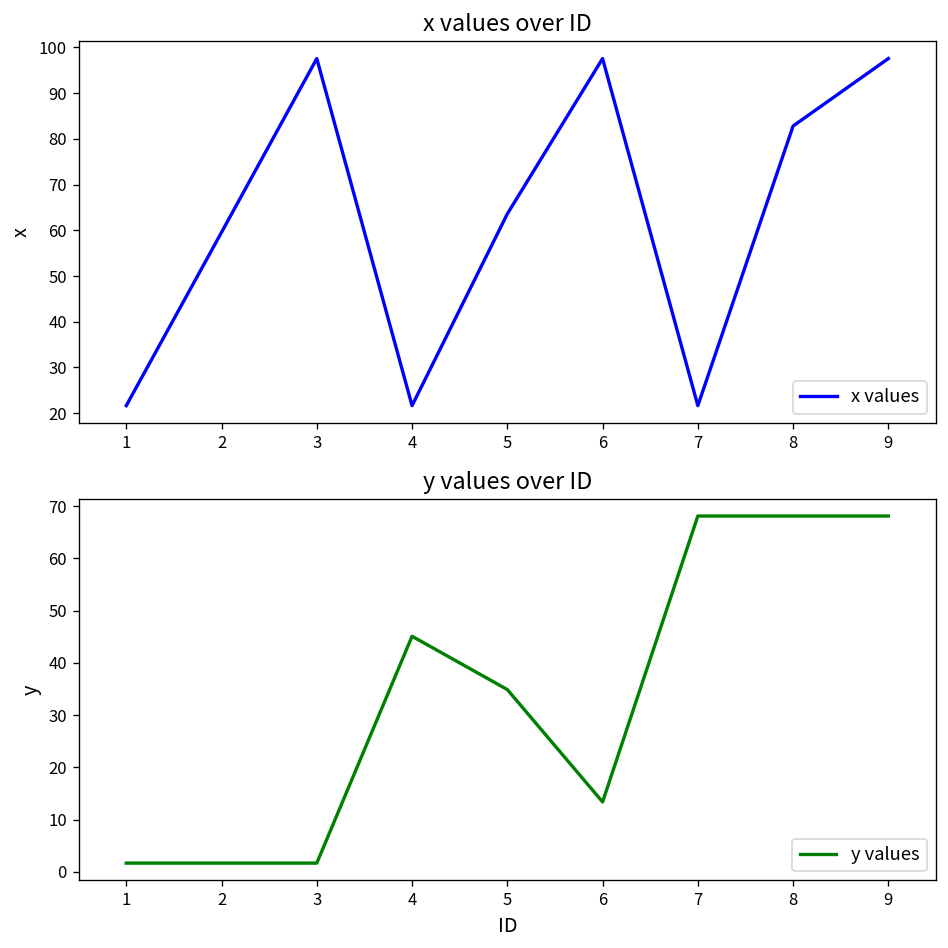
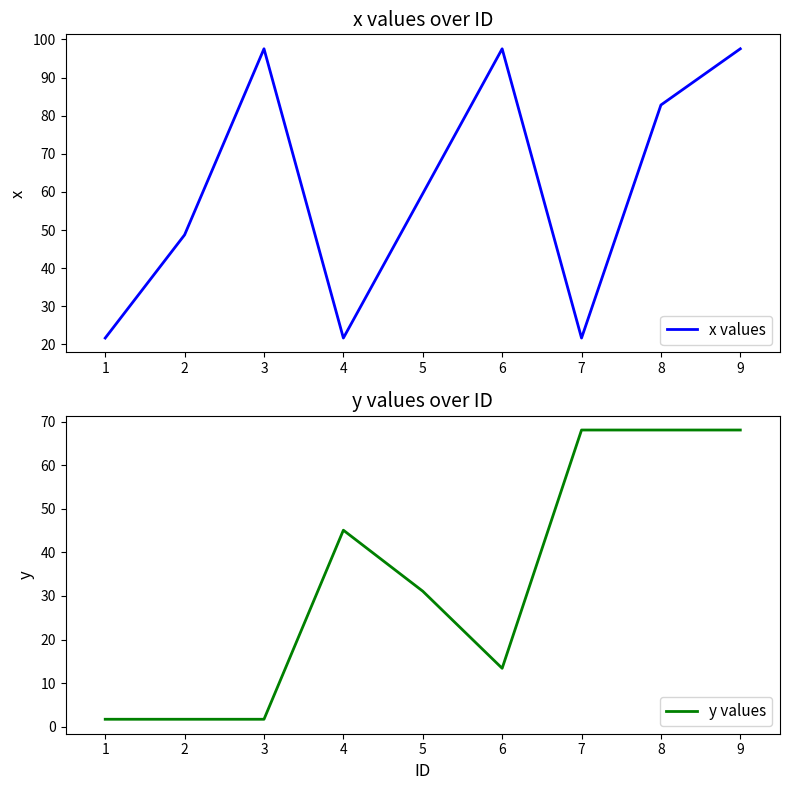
  {
    "x values over ID": {
      "1": 22,
-     "2": 60,
+     "2": 49,
      "3": 98,
      "4": 22,
-     "5": 64,
+     "5": 60,
      "6": 98,
      "7": 22,
      "8": 83,
      "9": 98
    },
    "y values over ID": {
      "1": 2,
      "2": 2,
      "3": 2,
      "4": 45,
-     "5": 35,
+     "5": 31,
      "6": 13,
      "7": 68,
      "8": 68,
      "9": 68
    }
  }
